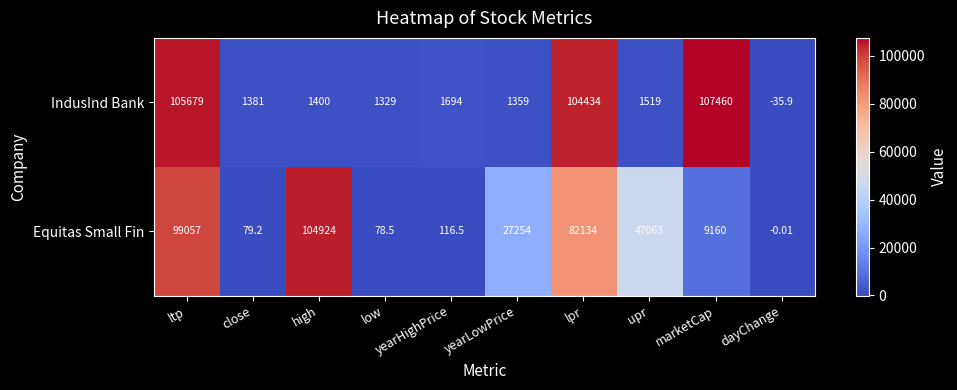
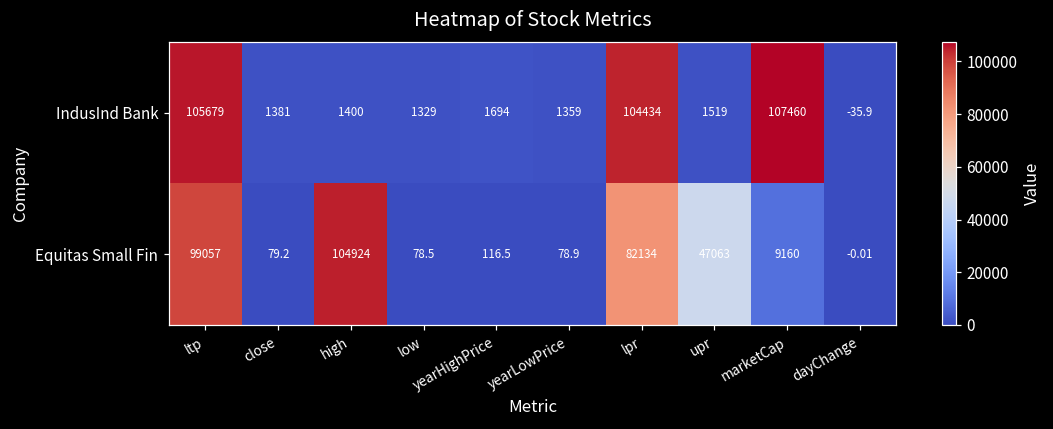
  {
    "IndusInd Bank": {
      "ltp": 105679,
      "close": 1381,
      "high": 1400,
      "low": 1329,
      "yearHighPrice": 1694,
      "yearLowPrice": 1359,
      "lpr": 104434,
      "upr": 1519,
      "marketCap": 107460,
      "dayChange": -35.9
    },
    "Equitas Small Fin": {
      "ltp": 99057,
      "close": 79.2,
      "high": 104924,
      "low": 78.5,
      "yearHighPrice": 116.5,
-     "yearLowPrice": 27254,
+     "yearLowPrice": 78.9,
      "lpr": 82134,
      "upr": 47063,
      "marketCap": 9160,
      "dayChange": -0.01
    }
  }
